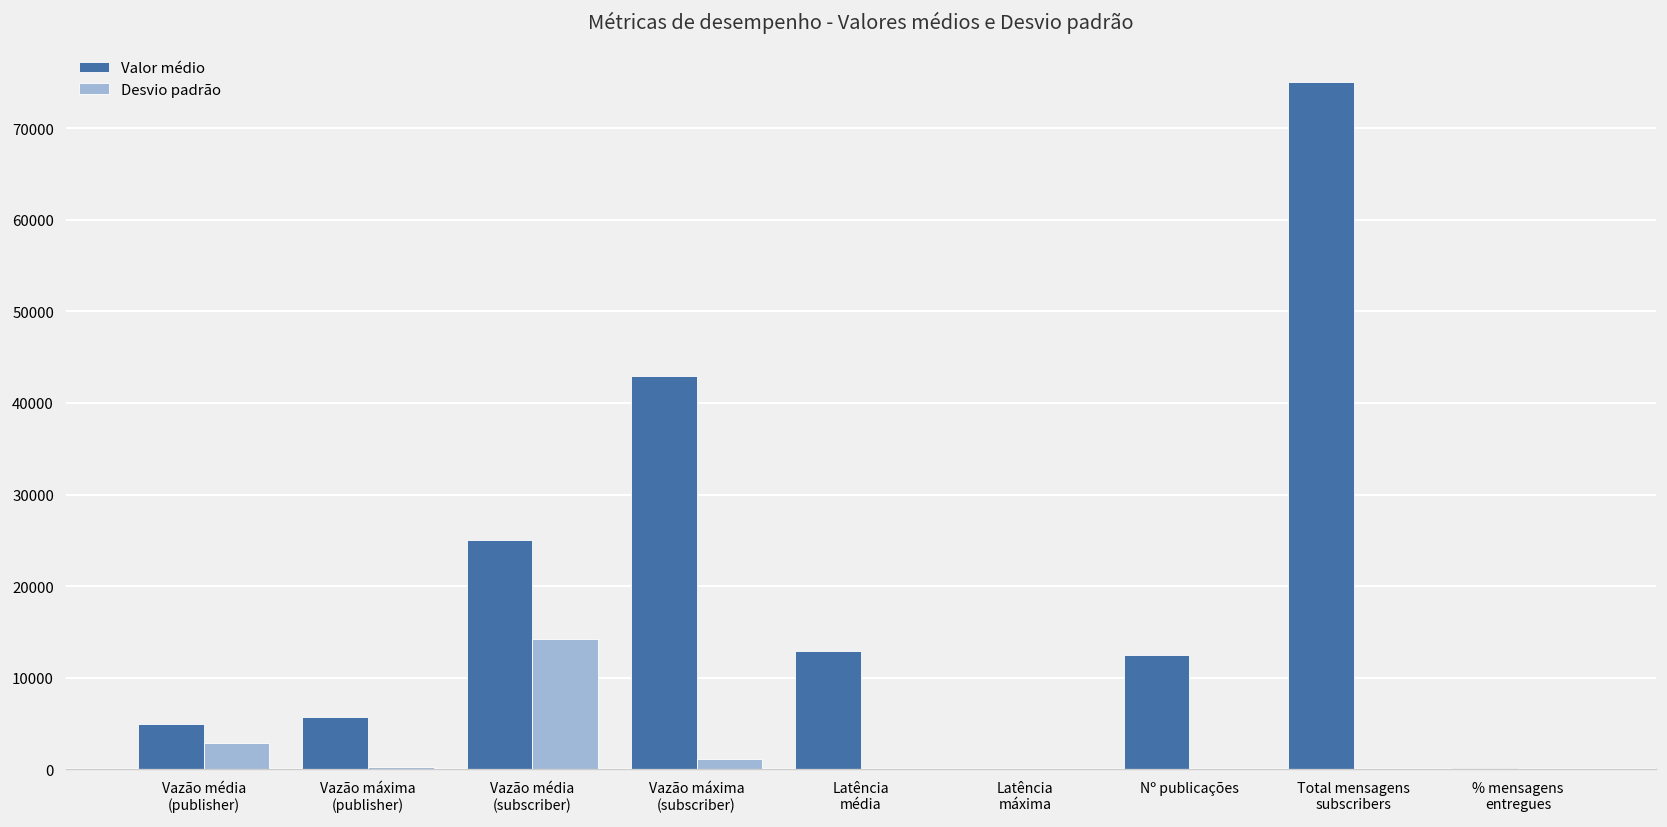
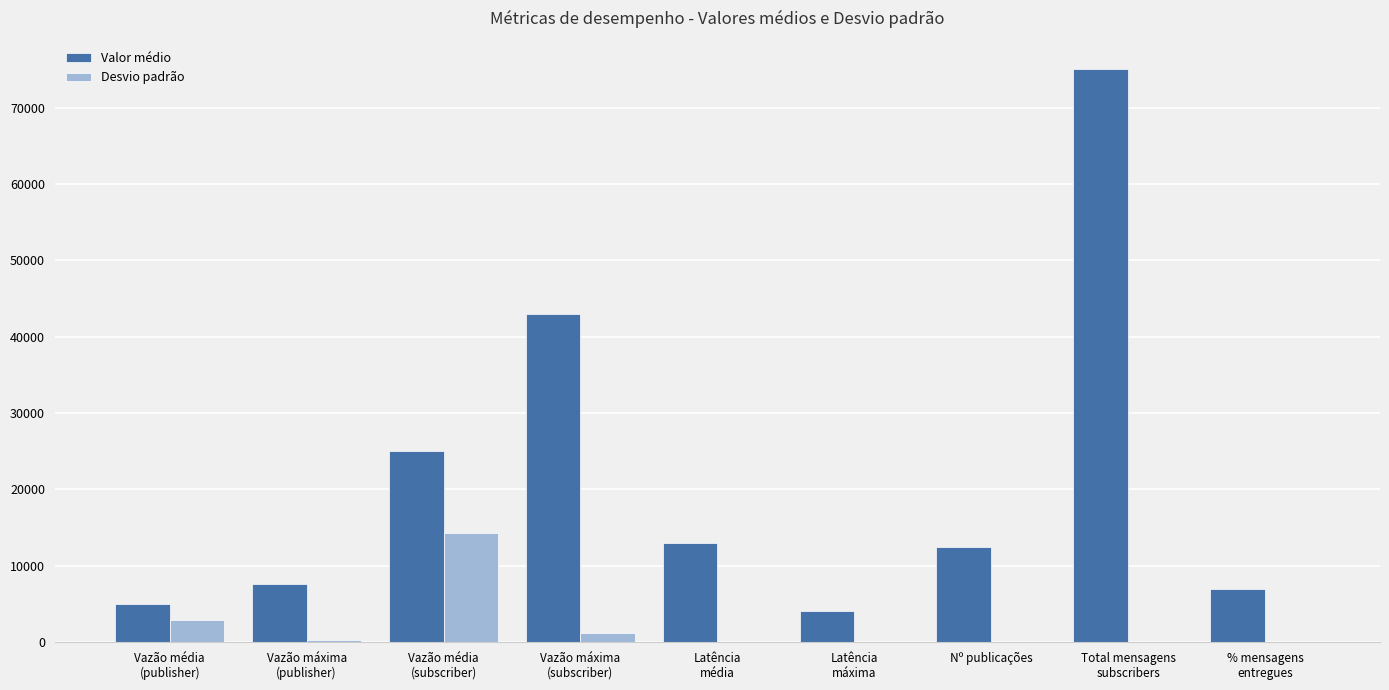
  {
    "Valor médio": {
      "Vazão média (publisher)": 5000,
-     "Vazão máxima (publisher)": 6000,
+     "Vazão máxima (publisher)": 8000,
      "Vazão média (subscriber)": 25000,
      "Vazão máxima (subscriber)": 43000,
      "Latência média": 13000,
-     "Latência máxima": 0,
+     "Latência máxima": 4000,
      "Nº publicações": 12000,
      "Total mensagens subscribers": 75000,
-     "% mensagens entregues": 0
+     "% mensagens entregues": 7000
    },
    "Desvio padrão": {
      "Vazão média (publisher)": 3000,
      "Vazão média (subscriber)": 14000,
      "Vazão máxima (subscriber)": 1000,
      "Nº publicações": 0,
      "Total mensagens subscribers": 0,
      "% mensagens entregues": 0
    }
  }
